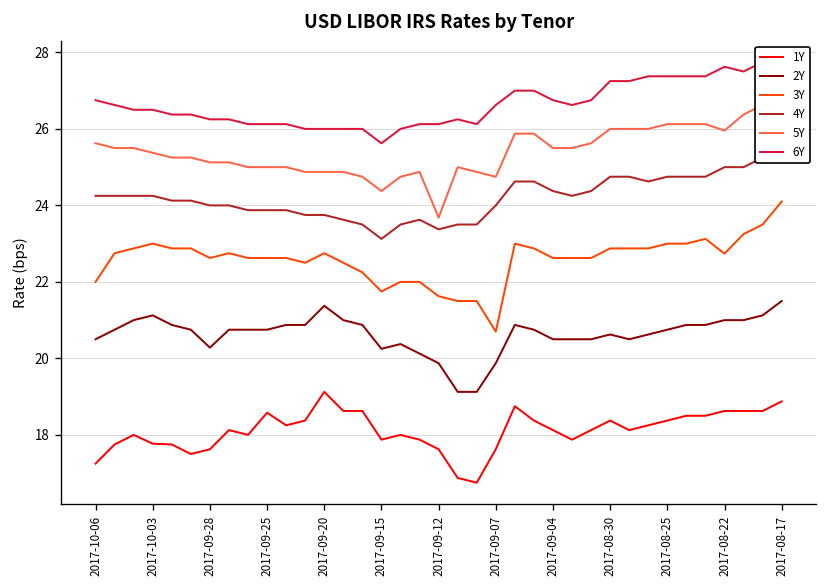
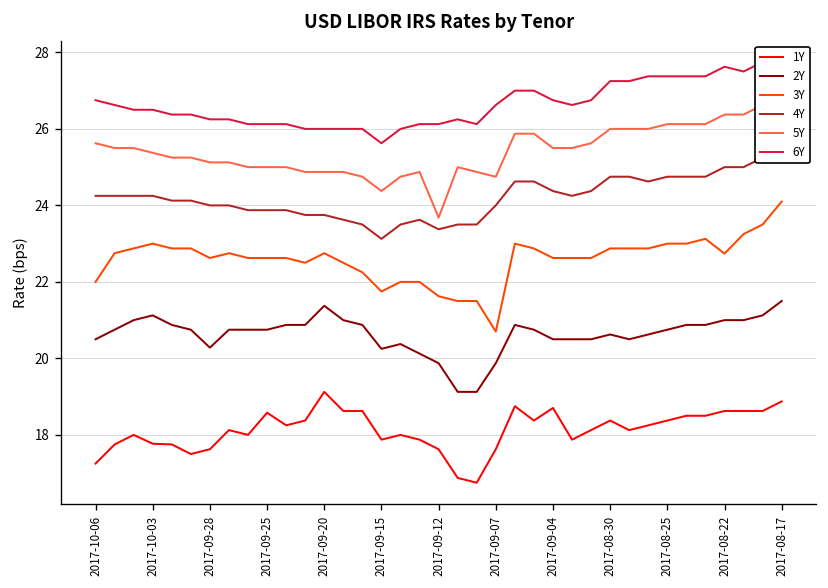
  {
    "1Y": {
      "2017-10-06": 17.3,
      "2017-10-03": 17.8,
      "2017-09-28": 17.6,
      "2017-09-25": 18.6,
      "2017-09-20": 19.1,
      "2017-09-15": 17.9,
      "2017-09-12": 17.6,
      "2017-09-07": 17.6,
-     "2017-09-04": 18.1,
+     "2017-09-04": 18.7,
      "2017-08-30": 18.4,
      "2017-08-25": 18.4,
      "2017-08-22": 18.6,
      "2017-08-17": 18.9
    },
    "2Y": {
      "2017-10-06": 20.5,
      "2017-10-03": 21.1,
      "2017-09-28": 20.3,
      "2017-09-25": 20.8,
      "2017-09-20": 21.4,
      "2017-09-15": 20.3,
      "2017-09-12": 19.9,
      "2017-09-07": 19.9,
      "2017-09-04": 20.5,
      "2017-08-30": 20.6,
      "2017-08-25": 20.8,
      "2017-08-22": 21.0,
      "2017-08-17": 21.5
    },
    "3Y": {
      "2017-10-06": 22.0,
      "2017-10-03": 23.0,
      "2017-09-28": 22.6,
      "2017-09-25": 22.6,
      "2017-09-20": 22.8,
      "2017-09-15": 21.8,
      "2017-09-12": 21.6,
      "2017-09-07": 20.7,
      "2017-09-04": 22.6,
      "2017-08-30": 22.9,
      "2017-08-25": 23.0,
      "2017-08-22": 22.7,
      "2017-08-17": 24.1
    },
    "5Y": {
      "2017-10-06": 25.6,
      "2017-10-03": 25.4,
      "2017-09-28": 25.1,
      "2017-09-25": 25.0,
      "2017-09-20": 24.9,
      "2017-09-15": 24.4,
      "2017-09-12": 23.7,
      "2017-09-07": 24.7,
      "2017-09-04": 25.5,
      "2017-08-30": 26.0,
      "2017-08-25": 26.1,
-     "2017-08-22": 26.0
+     "2017-08-22": 26.4
    }
  }
